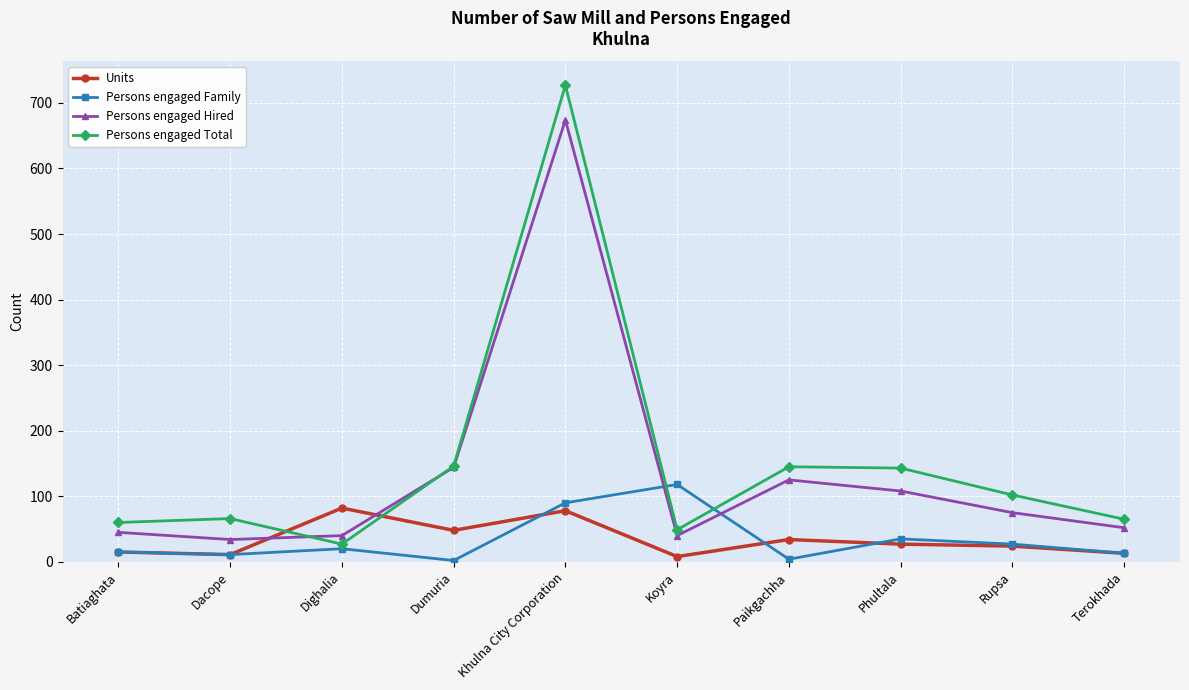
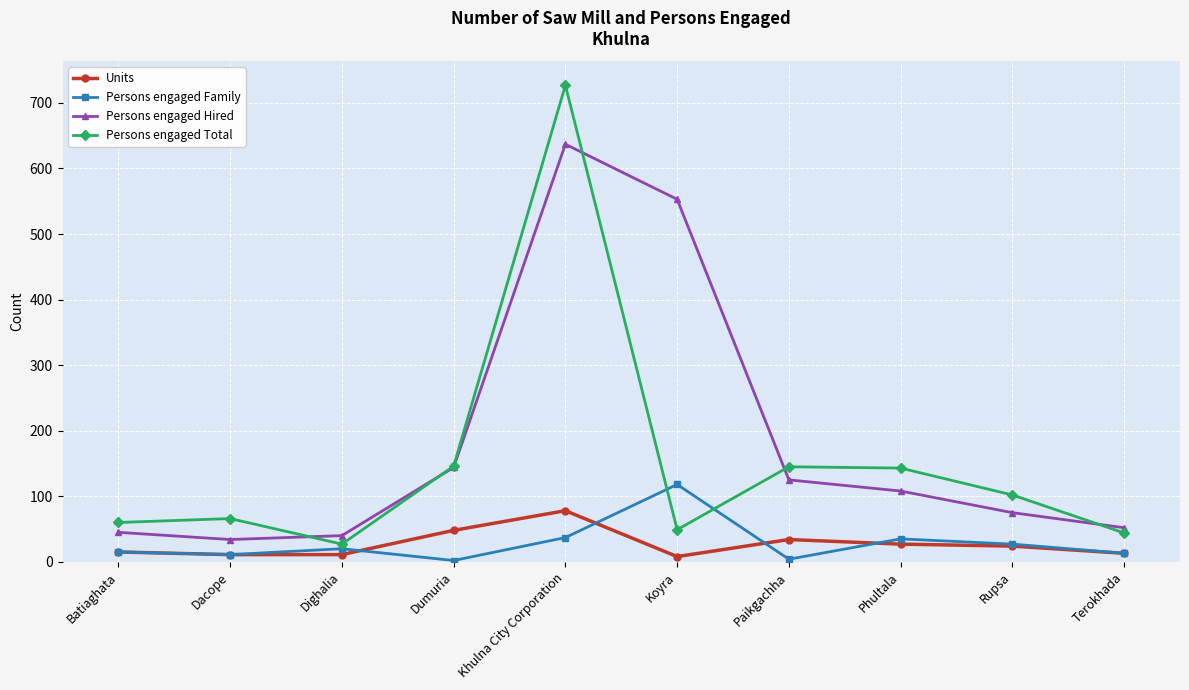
  {
    "Units": {
-     "Dighalia": 80,
+     "Dighalia": 10,
      "Dumuria": 50,
      "Khulna City Corporation": 80,
      "Koyra": 10,
      "Paikgachha": 30,
      "Phultala": 30
    },
    "Persons engaged Family": {
      "Dighalia": 20,
      "Dumuria": 0,
-     "Khulna City Corporation": 90,
+     "Khulna City Corporation": 40,
      "Koyra": 120,
      "Paikgachha": 0,
      "Phultala": 40
    },
    "Persons engaged Hired": {
      "Batiaghata": 50,
      "Dacope": 30,
      "Dighalia": 40,
-     "Khulna City Corporation": 670,
-     "Koyra": 40,
+     "Khulna City Corporation": 640,
+     "Koyra": 550,
      "Paikgachha": 130,
      "Phultala": 110,
      "Rupsa": 80,
      "Terokhada": 50
    },
    "Persons engaged Total": {
      "Batiaghata": 60,
      "Dacope": 70,
      "Dighalia": 30,
      "Khulna City Corporation": 730,
      "Koyra": 50,
      "Paikgachha": 150,
      "Phultala": 140,
      "Rupsa": 100,
-     "Terokhada": 70
+     "Terokhada": 40
    }
  }
